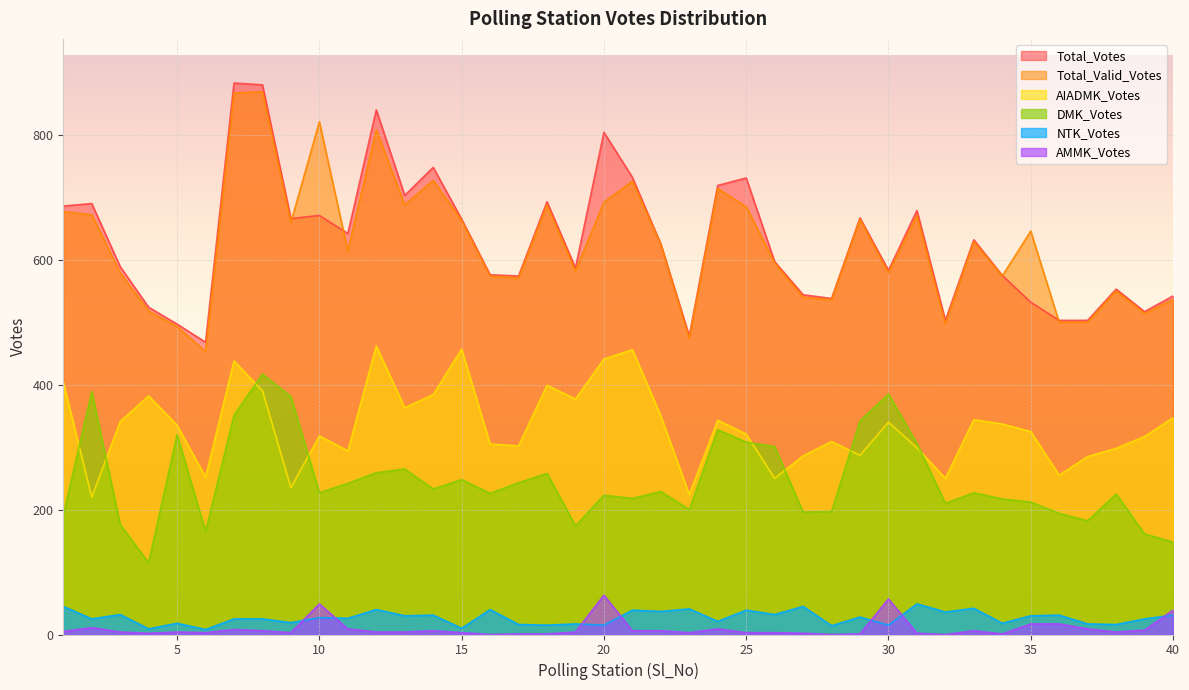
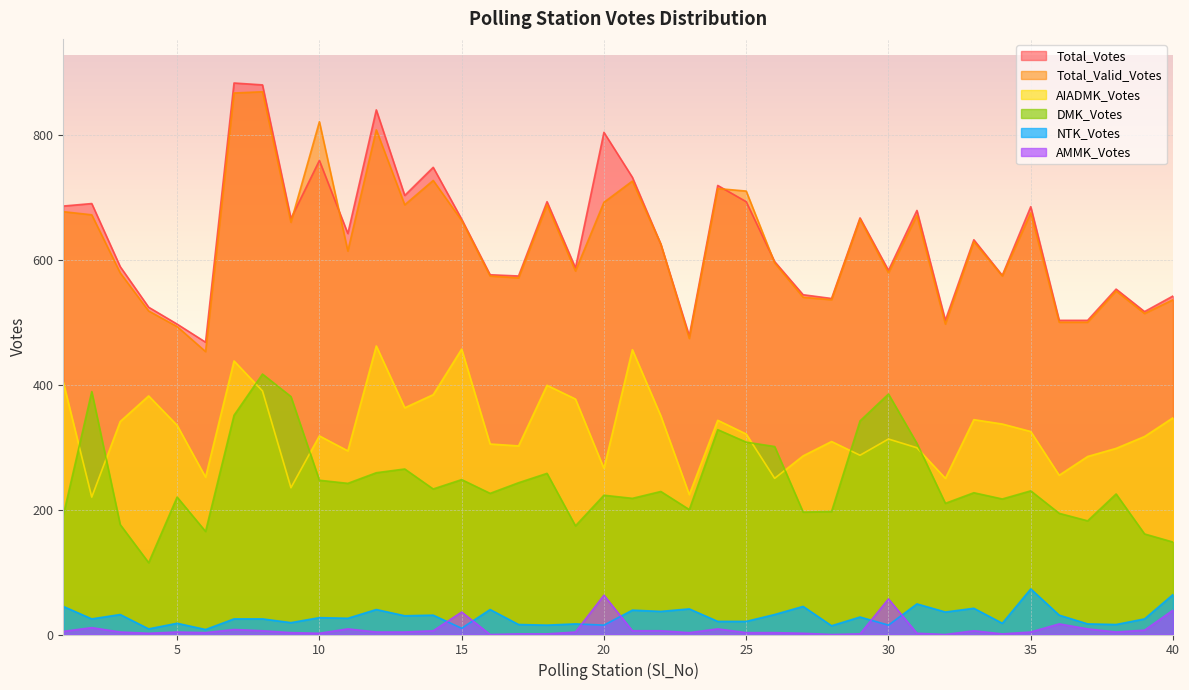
  {
    "Total_Votes": {
-     "10": 670,
+     "10": 760,
      "20": 800,
-     "25": 730,
-     "35": 530,
+     "25": 690,
+     "35": 690,
      "40": 540
    },
    "Total_Valid_Votes": {
      "10": 820,
      "20": 690,
-     "25": 690,
-     "35": 650,
+     "25": 710,
+     "35": 680,
      "40": 540
    },
    "AIADMK_Votes": {
      "5": 340,
      "10": 320,
      "15": 460,
-     "20": 440,
+     "20": 270,
      "25": 320,
-     "30": 340,
+     "30": 310,
      "35": 330,
      "40": 350
    },
    "DMK_Votes": {
-     "5": 320,
-     "10": 230,
+     "5": 220,
+     "10": 250,
      "15": 250,
      "20": 220,
      "25": 310,
      "30": 390,
-     "35": 210,
+     "35": 230,
      "40": 150
    },
    "NTK_Votes": {
      "5": 20,
      "10": 30,
      "15": 10,
      "20": 20,
-     "25": 40,
+     "25": 20,
      "30": 20,
-     "35": 30,
-     "40": 30
+     "35": 70,
+     "40": 60
    },
    "AMMK_Votes": {
      "5": 0,
-     "10": 50,
-     "15": 0,
+     "10": 0,
+     "15": 40,
      "20": 60,
      "25": 0,
      "30": 60,
-     "35": 20,
+     "35": 0,
      "40": 40
    }
  }
